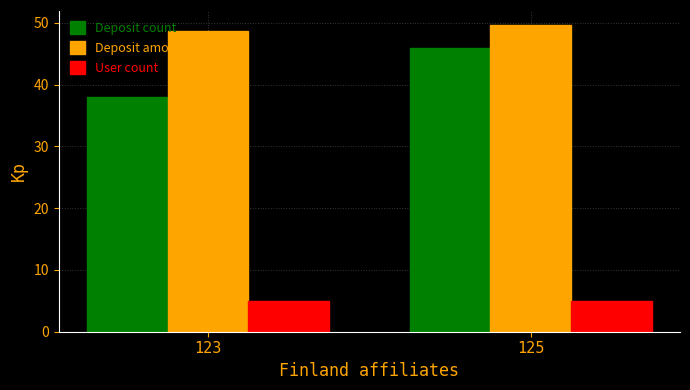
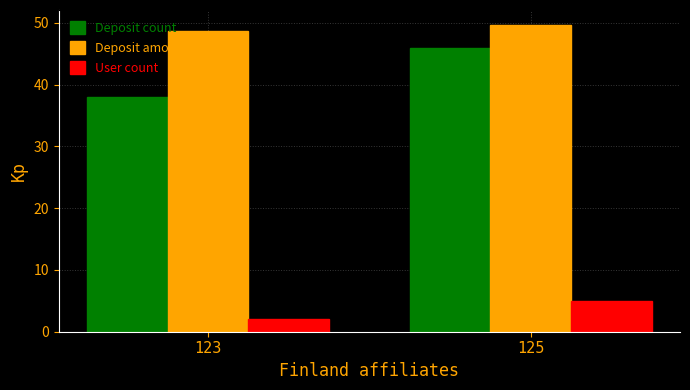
  {
    "Deposit count": {
      "123": 38,
      "125": 46
    },
    "User count": {
-     "123": 5,
+     "123": 2,
      "125": 5
    }
  }
